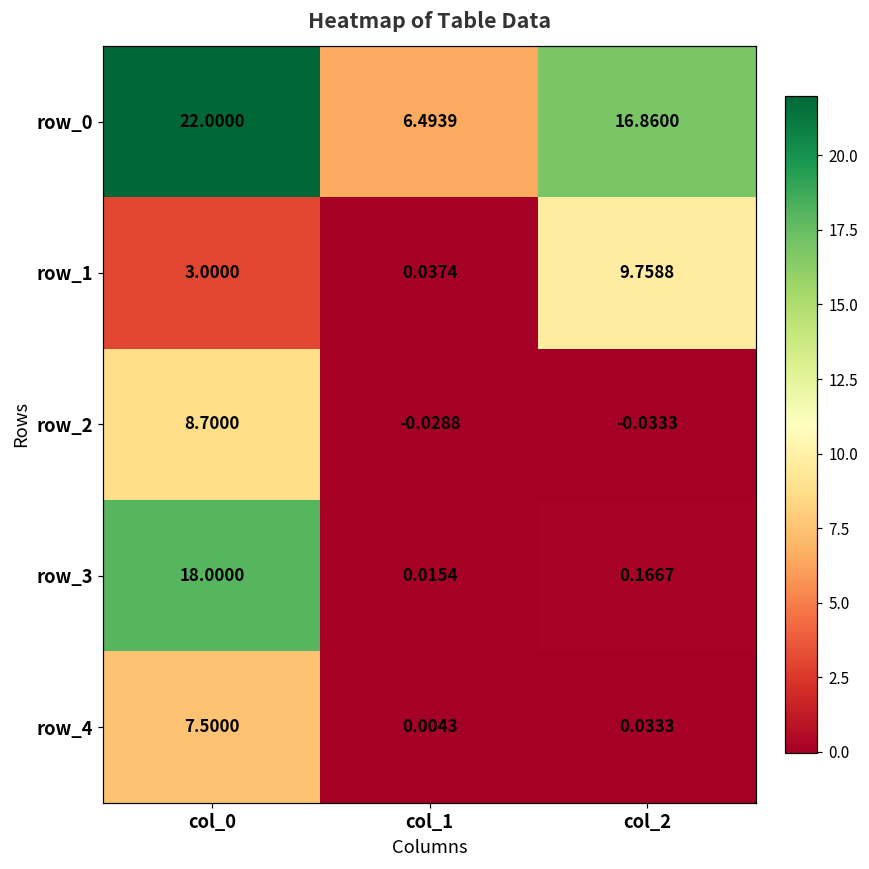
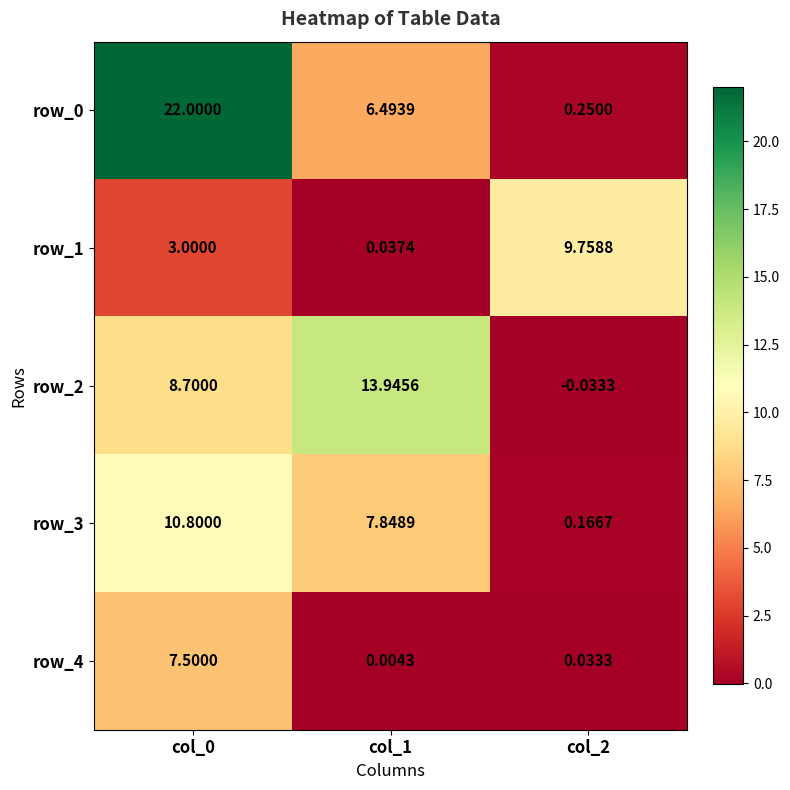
  {
    "row_0": {
      "col_0": 22.0000,
      "col_1": 6.4939,
-     "col_2": 16.8600
+     "col_2": 0.2500
    },
    "row_1": {
      "col_0": 3.0000,
      "col_1": 0.0374,
      "col_2": 9.7588
    },
    "row_2": {
      "col_0": 8.7000,
-     "col_1": -0.0288,
+     "col_1": 13.9456,
      "col_2": -0.0333
    },
    "row_3": {
-     "col_0": 18.0000,
-     "col_1": 0.0154,
+     "col_0": 10.8000,
+     "col_1": 7.8489,
      "col_2": 0.1667
    },
    "row_4": {
      "col_0": 7.5000,
      "col_1": 0.0043,
      "col_2": 0.0333
    }
  }
